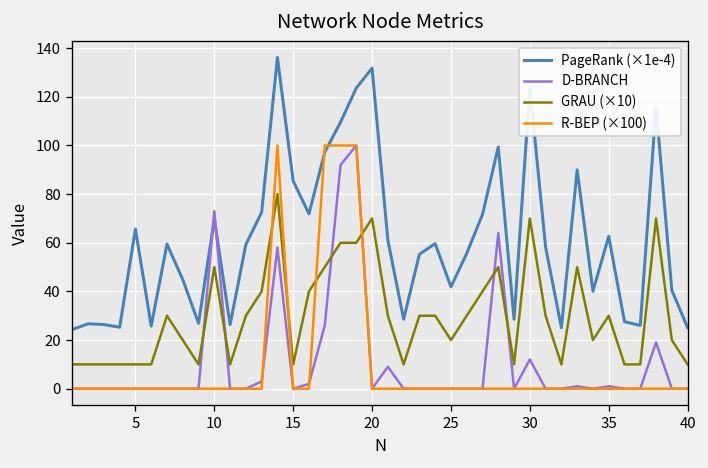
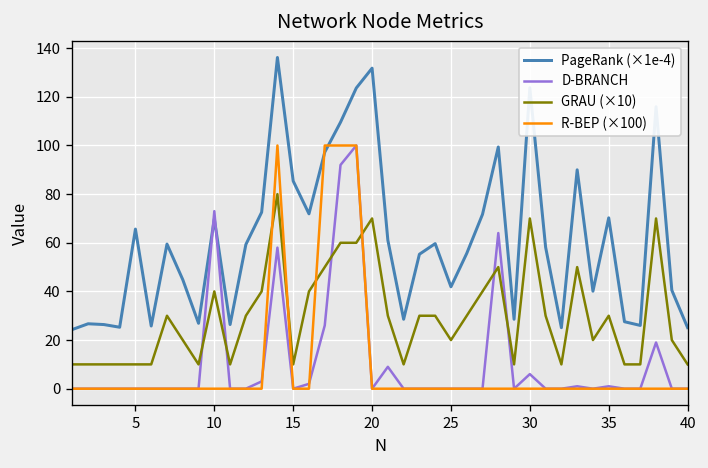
  {
    "PageRank (×1e-4)": {
      "5": 66,
      "10": 70,
      "15": 85,
      "20": 132,
      "25": 42,
-     "35": 63,
+     "35": 70,
      "40": 25
    },
    "D-BRANCH": {
      "10": 73,
-     "30": 12
+     "30": 6
    },
    "GRAU (×10)": {
      "5": 10,
-     "10": 50,
+     "10": 40,
      "15": 10,
      "20": 70,
      "25": 20,
      "30": 70,
      "35": 30,
      "40": 10
    },
    "R-BEP (×100)": {
      "10": 0,
      "30": 0
    }
  }
